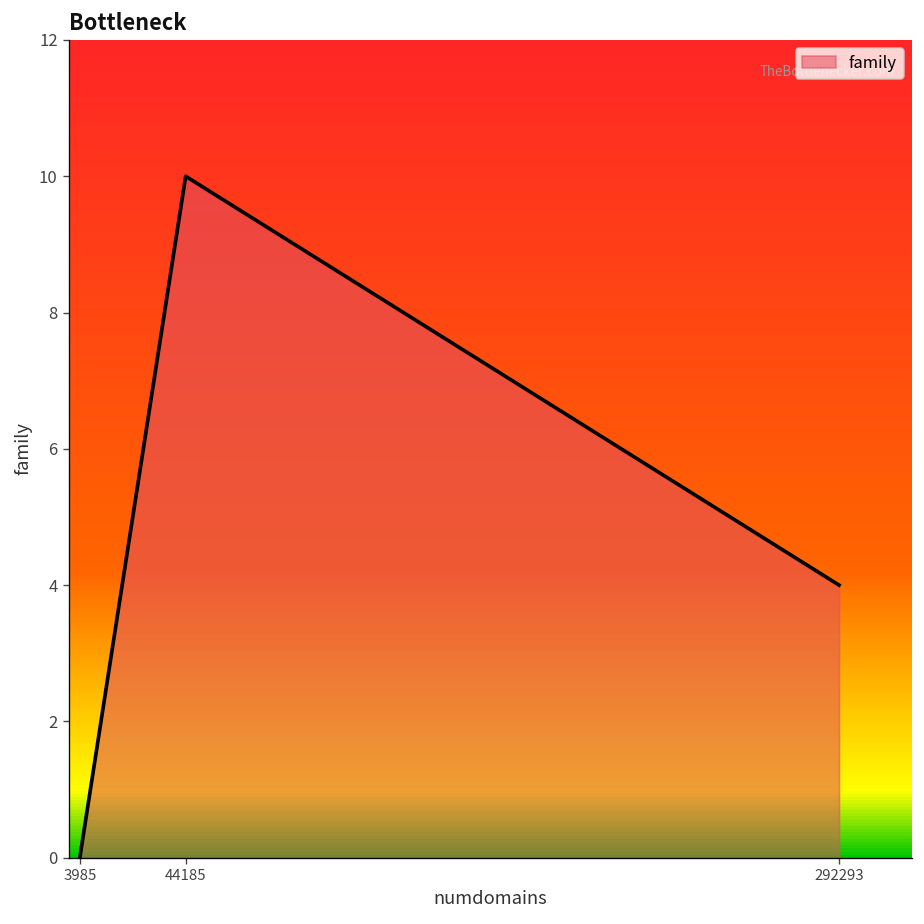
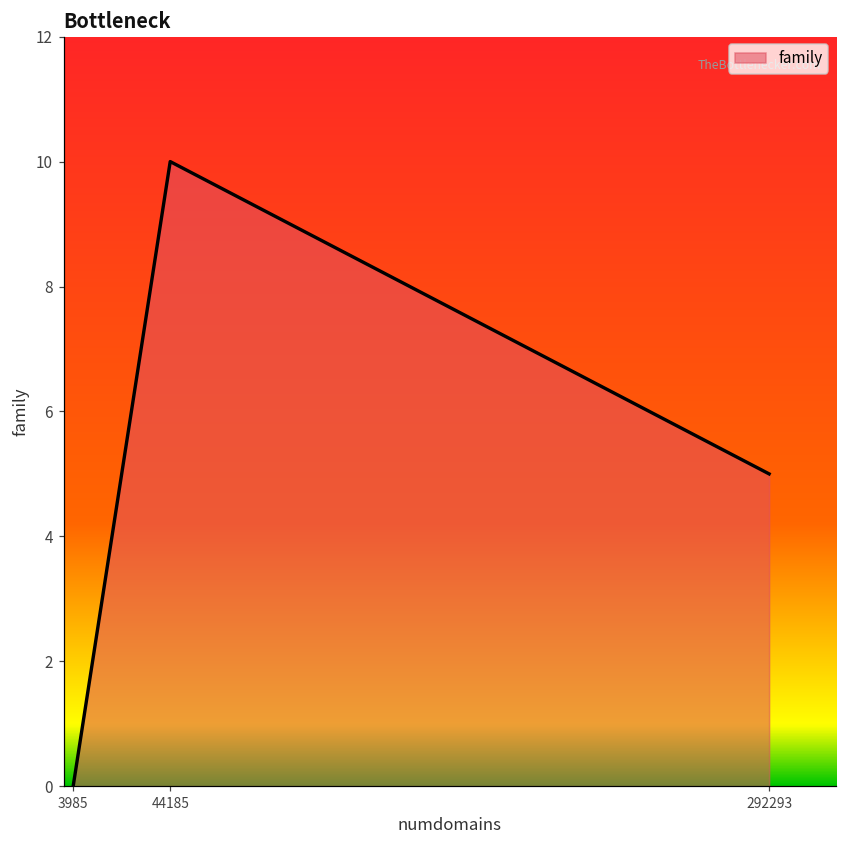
  {
    "3985": 0,
    "44185": 10,
-   "292293": 4
+   "292293": 5
  }
